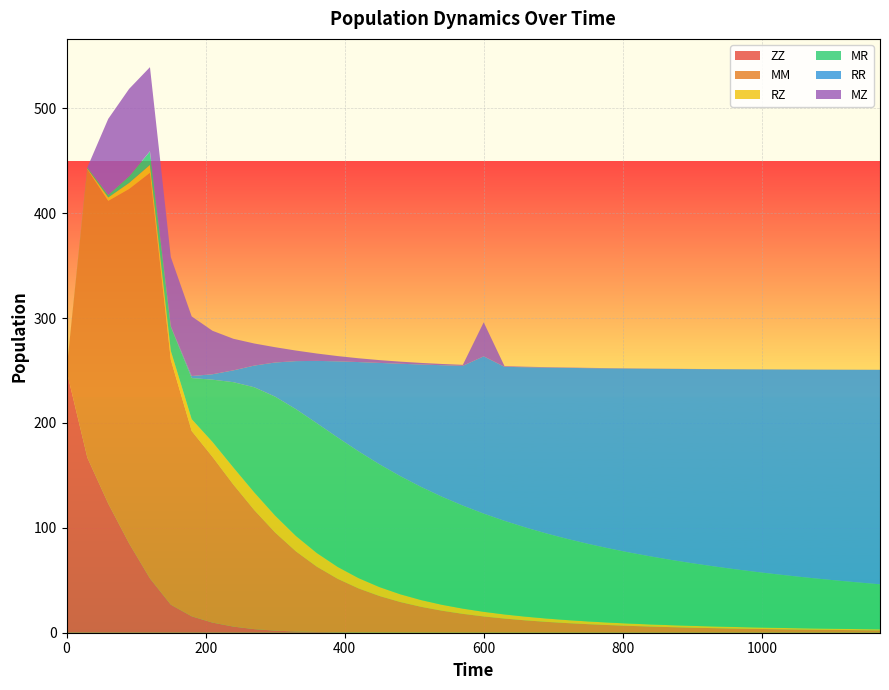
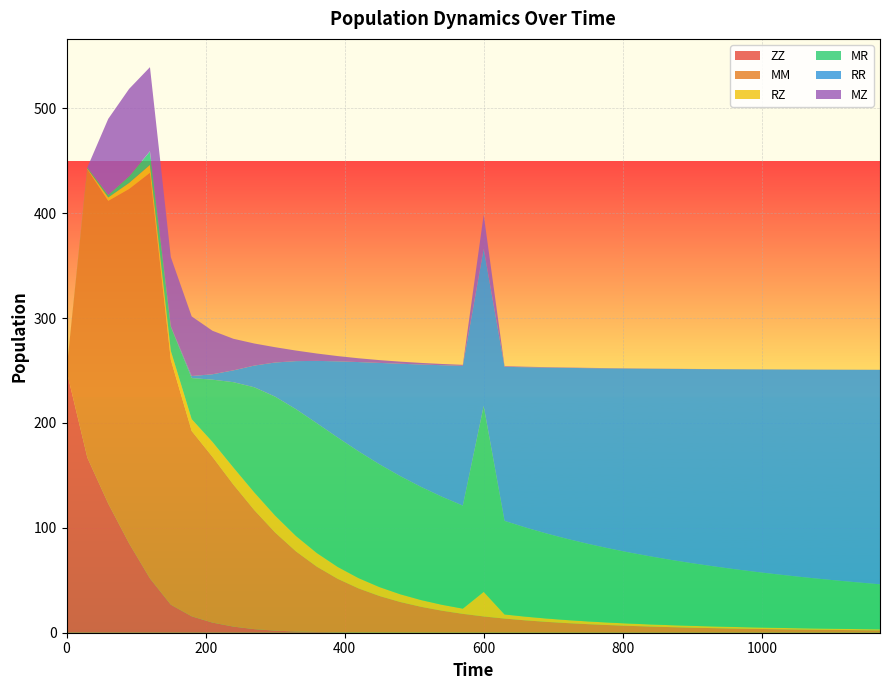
  {
    "RZ": {
-     "600": 4
+     "600": 23
    },
    "MR": {
-     "600": 94
+     "600": 177
    },
    "RR": {
      "600": 150
    },
    "MZ": {
      "600": 32
    }
  }
